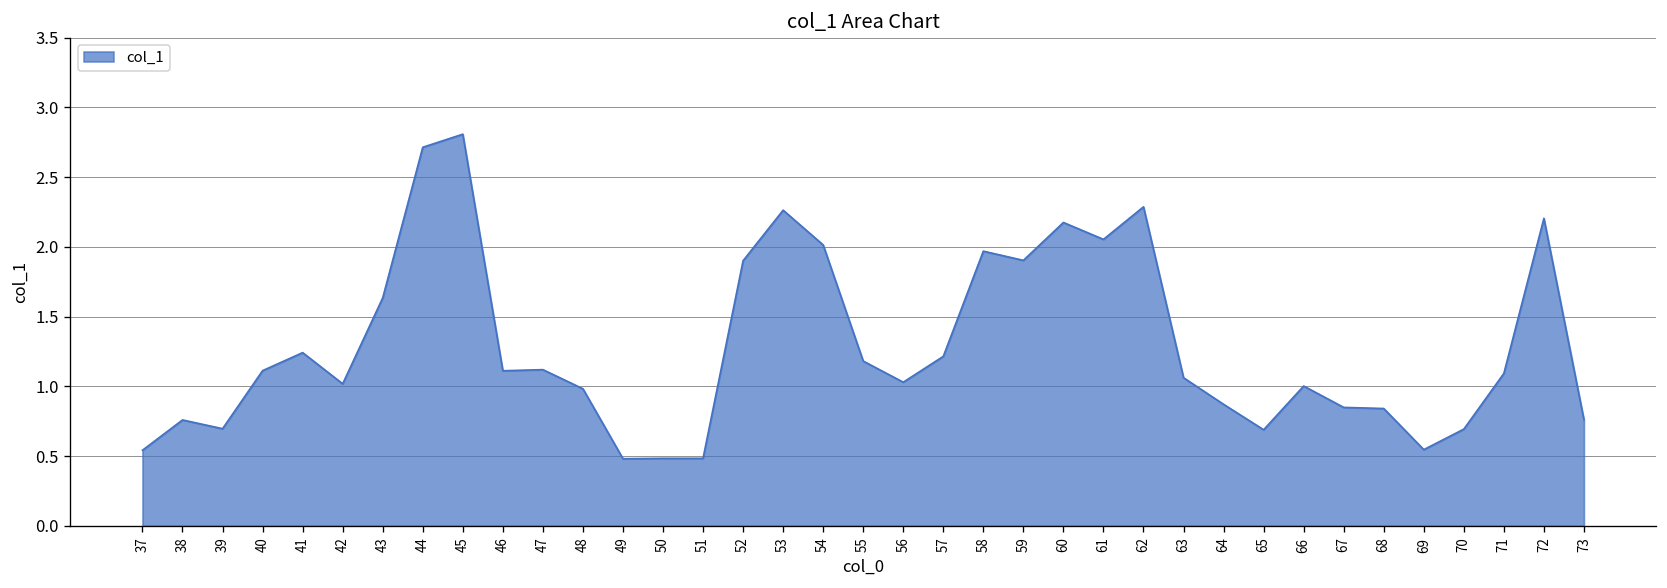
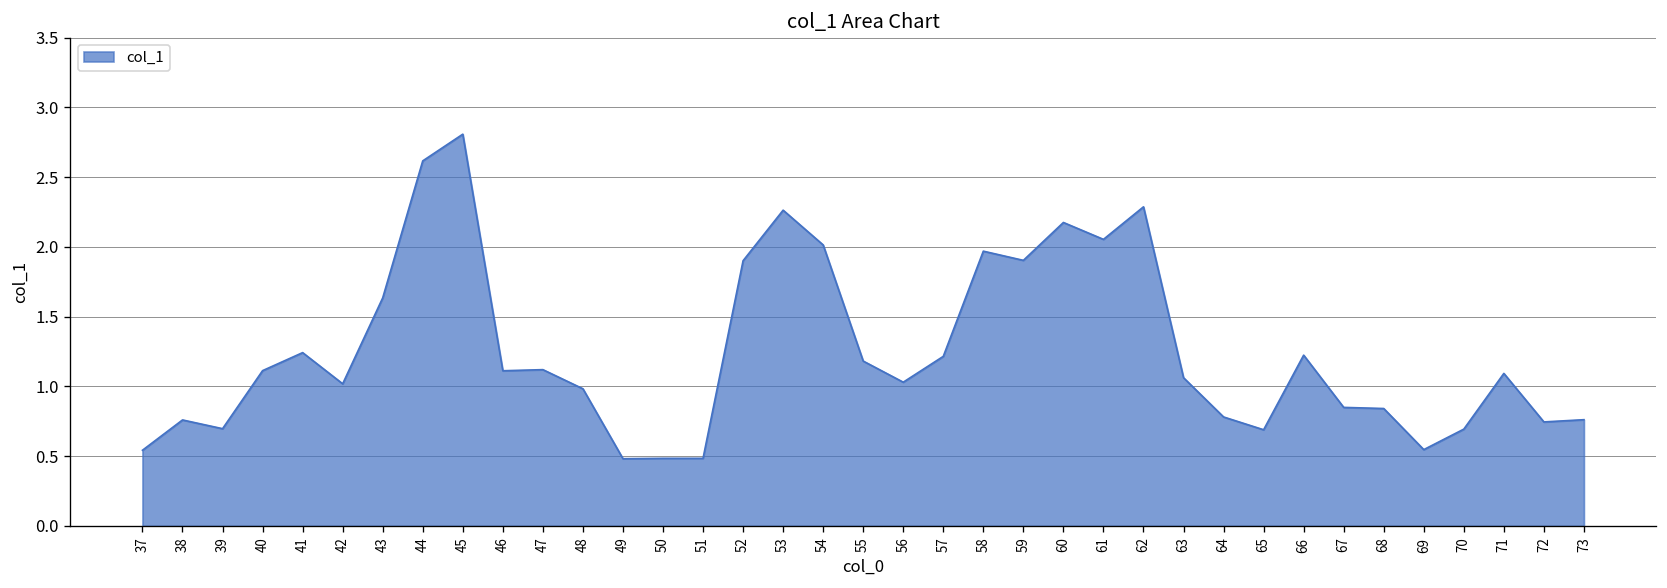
  {
    "37": 0.54,
    "38": 0.76,
    "39": 0.70,
    "40": 1.11,
    "41": 1.24,
    "42": 1.02,
    "43": 1.63,
-   "44": 2.71,
+   "44": 2.62,
    "45": 2.81,
    "46": 1.11,
    "47": 1.12,
    "48": 0.98,
    "49": 0.48,
    "50": 0.48,
    "51": 0.48,
    "52": 1.90,
    "53": 2.26,
    "54": 2.01,
    "55": 1.18,
    "56": 1.03,
    "57": 1.22,
    "58": 1.97,
    "59": 1.90,
    "60": 2.17,
    "61": 2.05,
    "62": 2.29,
    "63": 1.06,
-   "64": 0.87,
+   "64": 0.78,
    "65": 0.69,
-   "66": 1.00,
+   "66": 1.22,
    "67": 0.85,
    "68": 0.84,
    "69": 0.55,
    "70": 0.69,
    "71": 1.09,
-   "72": 2.20,
+   "72": 0.75,
    "73": 0.76
  }
